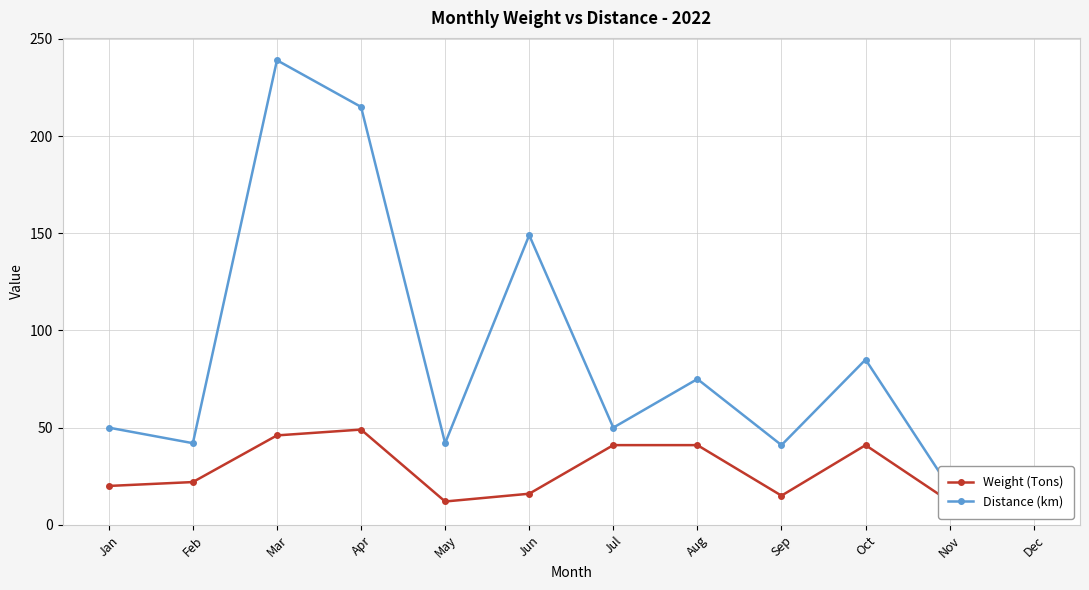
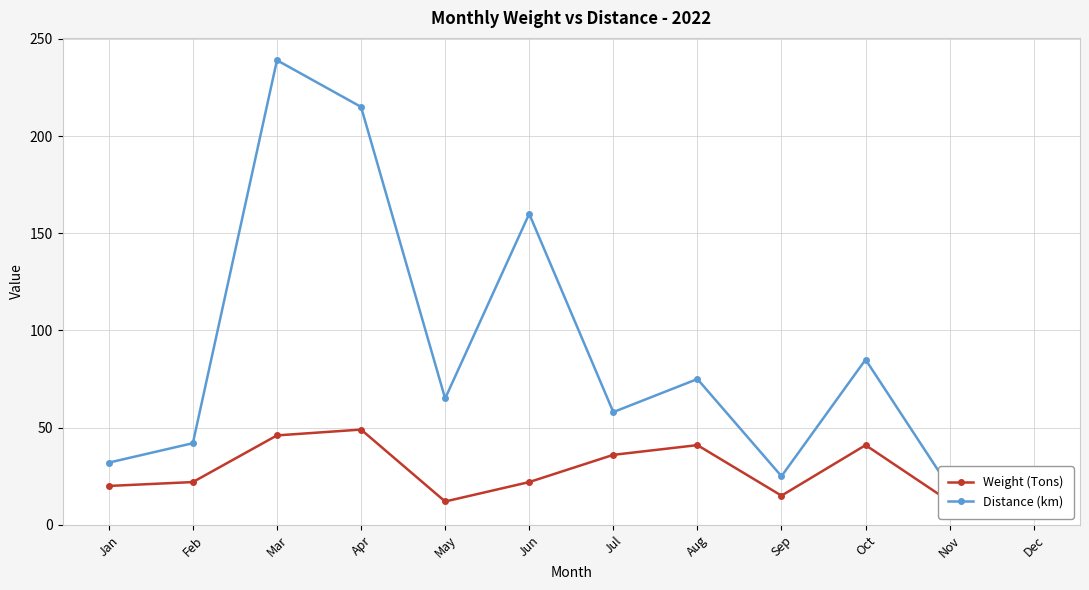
  {
    "Weight (Tons)": {
      "Jan": 20,
      "Feb": 22,
      "Mar": 46,
      "Apr": 49,
      "May": 12,
-     "Jun": 16,
-     "Jul": 41,
+     "Jun": 22,
+     "Jul": 36,
      "Aug": 41,
      "Sep": 15,
      "Oct": 41
    },
    "Distance (km)": {
-     "Jan": 50,
+     "Jan": 32,
      "Feb": 42,
      "Mar": 239,
      "Apr": 215,
-     "May": 42,
-     "Jun": 149,
-     "Jul": 50,
+     "May": 65,
+     "Jun": 160,
+     "Jul": 58,
      "Aug": 75,
-     "Sep": 41,
+     "Sep": 25,
      "Oct": 85
    }
  }
